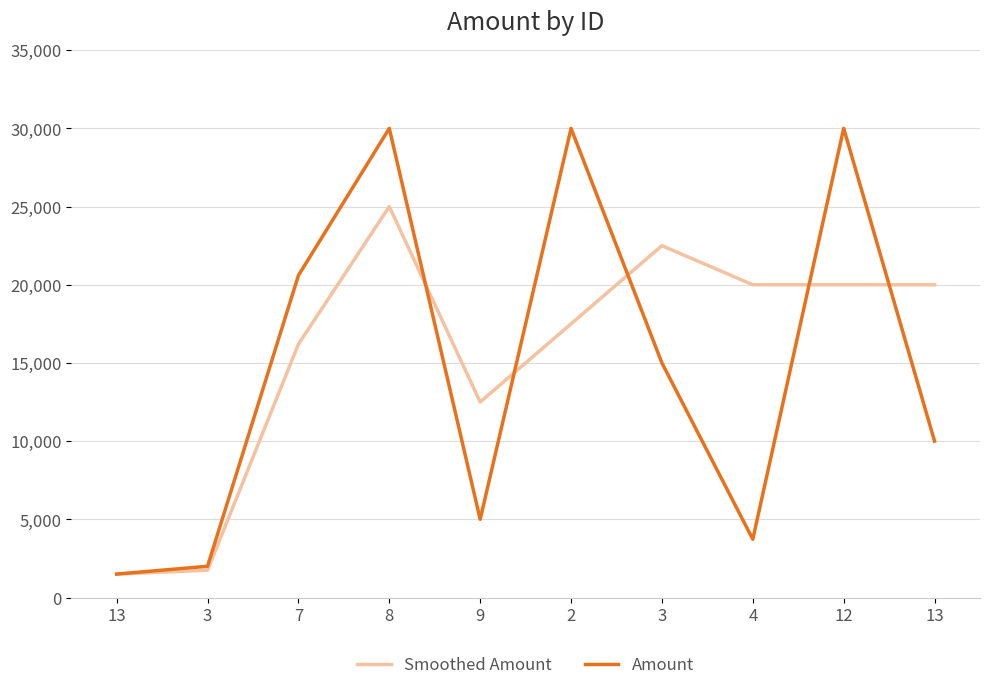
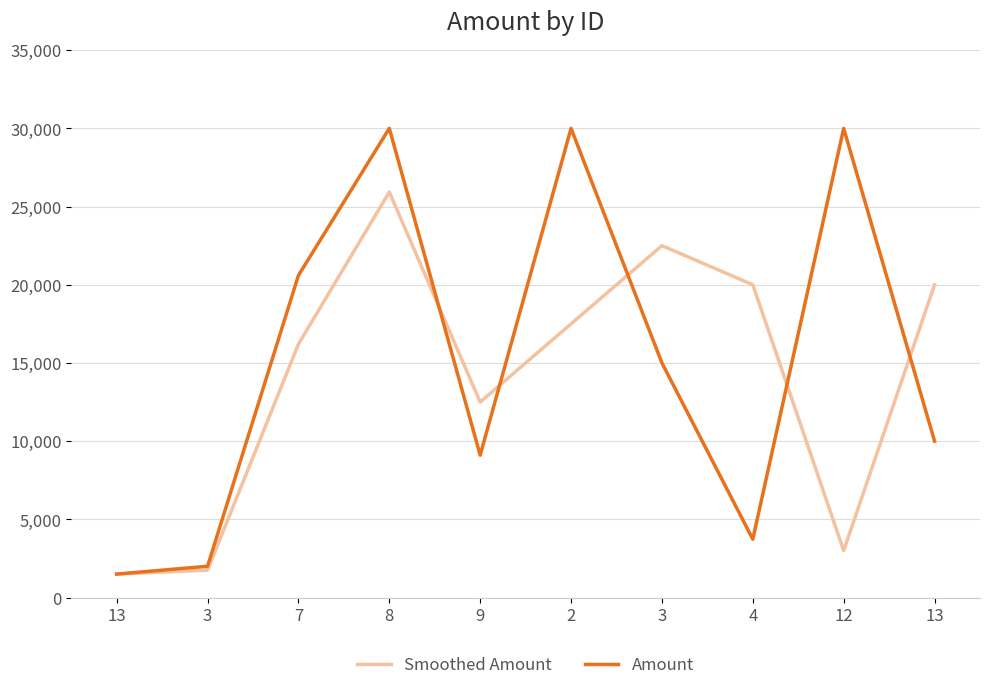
  {
    "Smoothed Amount": {
      "7": "16,200",
-     "8": "25,000",
+     "8": "25,900",
      "9": "12,500",
      "2": "17,500",
      "4": "20,000",
-     "12": "20,000"
+     "12": "3,000"
    },
    "Amount": {
      "7": "20,600",
      "8": "30,000",
-     "9": "5,000",
+     "9": "9,100",
      "2": "30,000",
      "4": "3,700",
      "12": "30,000"
    }
  }
